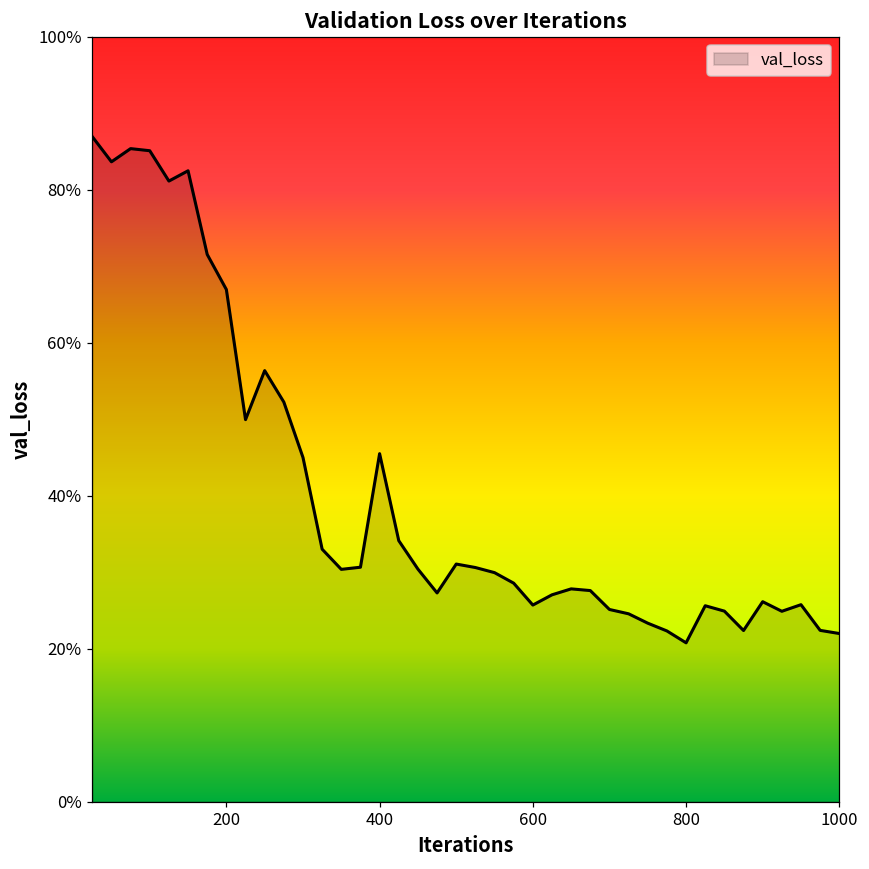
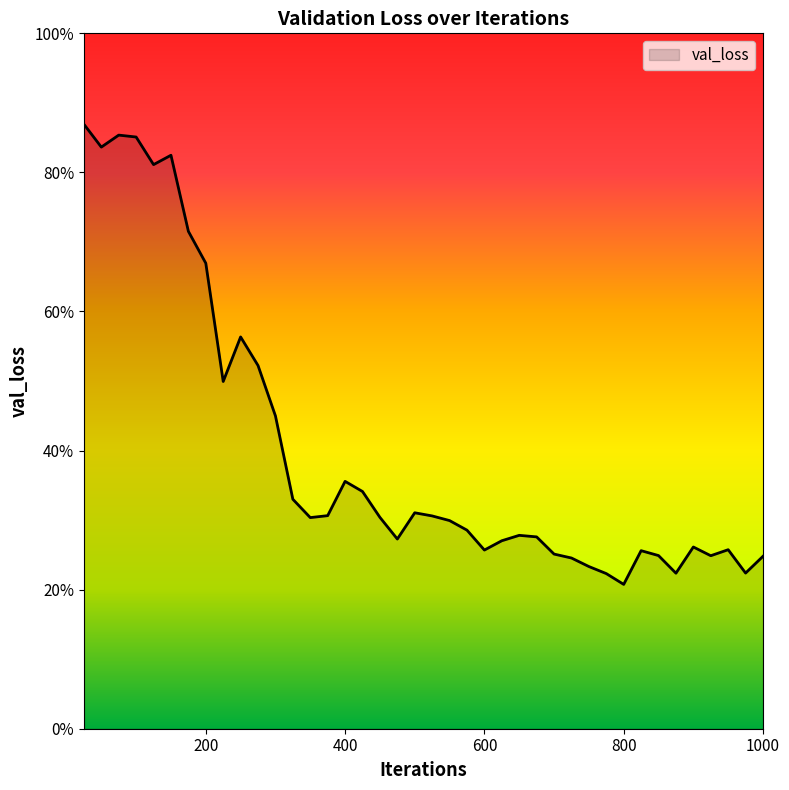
  {
    "200": "67%",
-   "400": "45%",
+   "400": "36%",
    "600": "26%",
    "800": "21%",
-   "1000": "22%"
+   "1000": "25%"
  }
